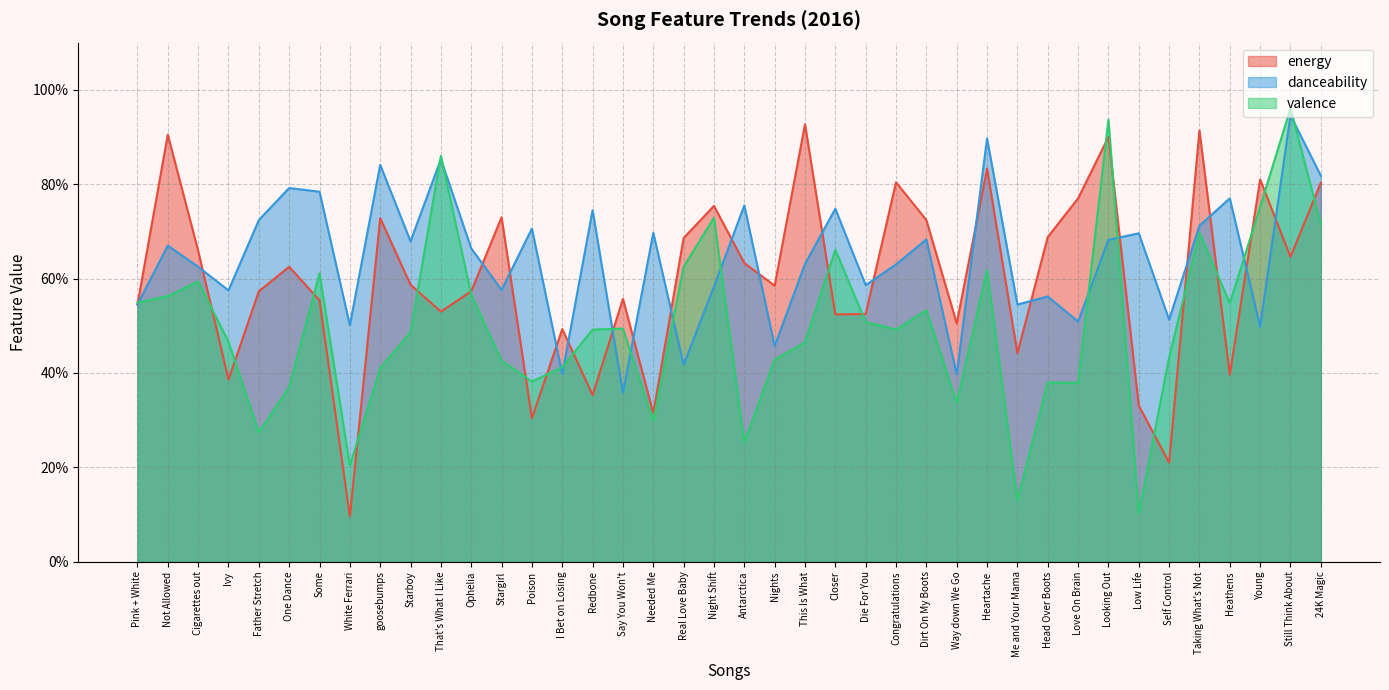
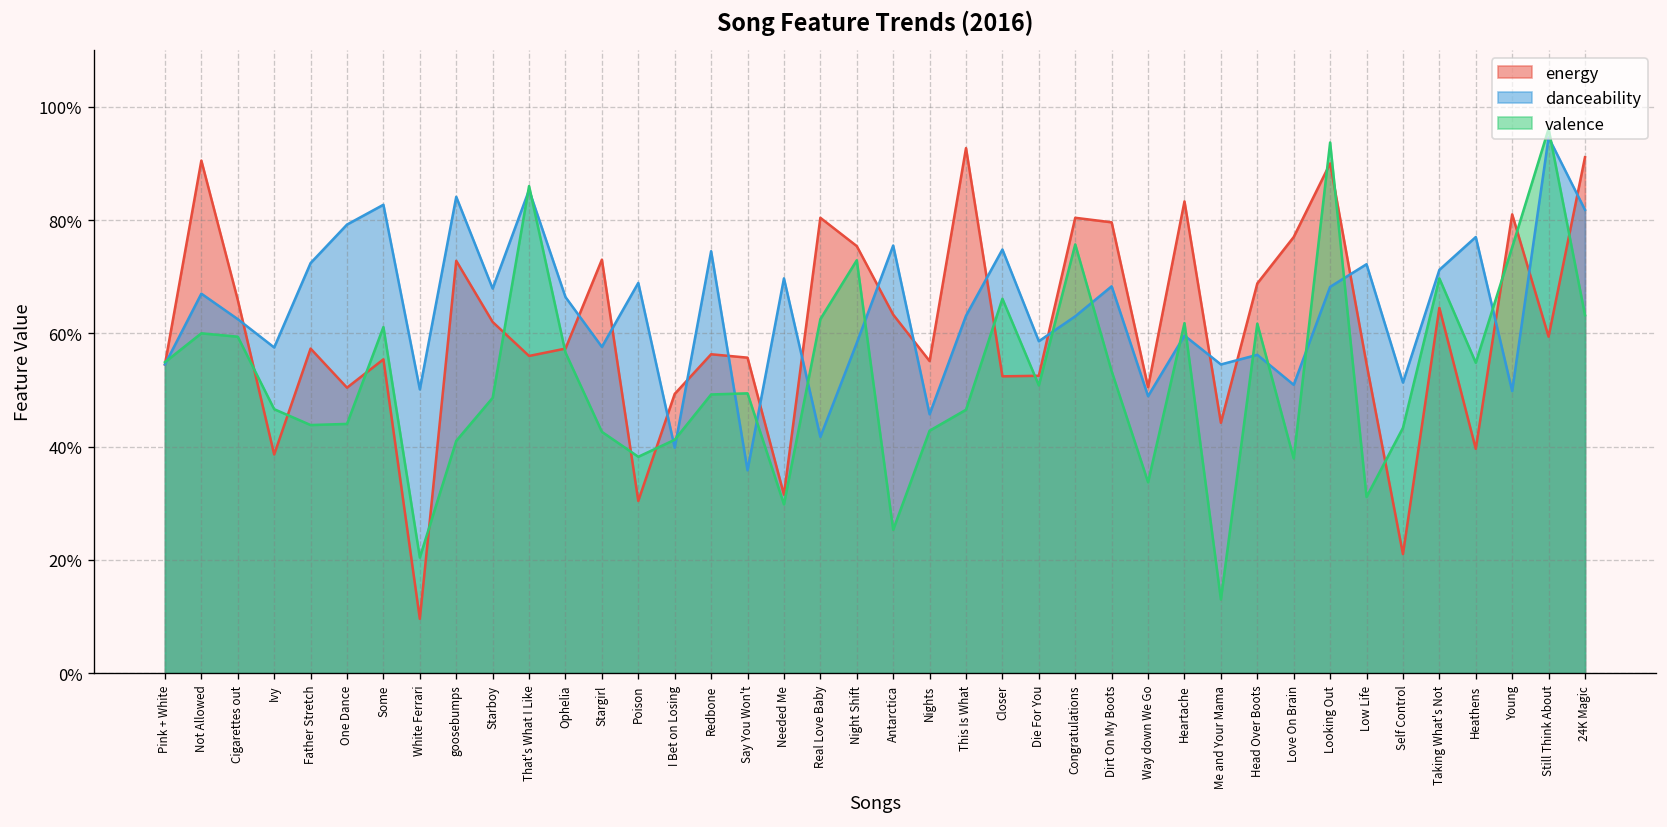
  {
    "energy": {
      "Not Allowed": "91%",
      "Cigarettes out": "66%",
      "Ivy": "39%",
      "Father Stretch": "57%",
-     "One Dance": "63%",
+     "One Dance": "50%",
      "Some": "55%",
      "White Ferrari": "10%",
      "goosebumps": "73%",
-     "Starboy": "59%",
-     "That's What I Like": "53%",
+     "Starboy": "62%",
+     "That's What I Like": "56%",
      "Ophelia": "57%",
      "Stargirl": "73%",
      "Poison": "30%",
      "I Bet on Losing": "49%",
-     "Redbone": "35%",
+     "Redbone": "56%",
      "Say You Won't": "56%",
      "Needed Me": "32%",
-     "Real Love Baby": "69%",
+     "Real Love Baby": "80%",
      "Night Shift": "75%",
      "Antarctica": "63%",
-     "Nights": "59%",
+     "Nights": "55%",
      "This Is What": "93%",
      "Closer": "52%",
      "Die For You": "53%",
      "Congratulations": "80%",
-     "Dirt On My Boots": "72%",
+     "Dirt On My Boots": "80%",
      "Way down We Go": "51%",
      "Heartache": "83%",
      "Me and Your Mama": "44%",
      "Head Over Boots": "69%",
      "Love On Brain": "77%",
      "Looking Out": "90%",
-     "Low Life": "33%",
+     "Low Life": "55%",
      "Self Control": "21%",
-     "Taking What's Not": "91%",
+     "Taking What's Not": "65%",
      "Heathens": "40%",
      "Young": "81%",
-     "Still Think About": "65%",
-     "24K Magic": "80%"
+     "Still Think About": "59%",
+     "24K Magic": "91%"
    },
    "danceability": {
      "Not Allowed": "67%",
      "Cigarettes out": "63%",
      "Ivy": "57%",
      "Father Stretch": "72%",
      "One Dance": "79%",
-     "Some": "78%",
+     "Some": "83%",
      "White Ferrari": "50%",
      "goosebumps": "84%",
      "Starboy": "68%",
      "That's What I Like": "85%",
      "Ophelia": "66%",
      "Stargirl": "58%",
-     "Poison": "71%",
+     "Poison": "69%",
      "I Bet on Losing": "40%",
      "Redbone": "75%",
      "Say You Won't": "36%",
      "Needed Me": "70%",
      "Real Love Baby": "42%",
      "Night Shift": "58%",
      "Antarctica": "76%",
      "Nights": "46%",
      "This Is What": "63%",
      "Closer": "75%",
      "Die For You": "59%",
      "Congratulations": "63%",
      "Dirt On My Boots": "68%",
-     "Way down We Go": "40%",
-     "Heartache": "90%",
+     "Way down We Go": "49%",
+     "Heartache": "60%",
      "Me and Your Mama": "55%",
      "Head Over Boots": "56%",
      "Love On Brain": "51%",
      "Looking Out": "68%",
-     "Low Life": "70%",
+     "Low Life": "72%",
      "Self Control": "51%",
      "Taking What's Not": "71%",
      "Heathens": "77%",
      "Young": "50%",
      "24K Magic": "82%"
    },
    "valence": {
-     "Not Allowed": "56%",
+     "Not Allowed": "60%",
      "Cigarettes out": "59%",
      "Ivy": "47%",
-     "Father Stretch": "27%",
-     "One Dance": "37%",
+     "Father Stretch": "44%",
+     "One Dance": "44%",
      "Some": "61%",
      "White Ferrari": "20%",
      "goosebumps": "41%",
      "Starboy": "49%",
      "That's What I Like": "86%",
      "Ophelia": "57%",
      "Stargirl": "43%",
      "Poison": "38%",
      "I Bet on Losing": "41%",
      "Redbone": "49%",
      "Say You Won't": "49%",
      "Needed Me": "30%",
      "Real Love Baby": "63%",
      "Night Shift": "73%",
      "Antarctica": "25%",
      "Nights": "43%",
      "This Is What": "47%",
      "Closer": "66%",
      "Die For You": "51%",
-     "Congratulations": "49%",
+     "Congratulations": "76%",
      "Dirt On My Boots": "53%",
      "Way down We Go": "34%",
      "Heartache": "62%",
      "Me and Your Mama": "13%",
-     "Head Over Boots": "38%",
+     "Head Over Boots": "62%",
      "Love On Brain": "38%",
      "Looking Out": "94%",
-     "Low Life": "10%",
+     "Low Life": "31%",
      "Self Control": "43%",
      "Taking What's Not": "70%",
      "Heathens": "55%",
      "Young": "75%",
-     "24K Magic": "72%"
+     "24K Magic": "63%"
    }
  }
